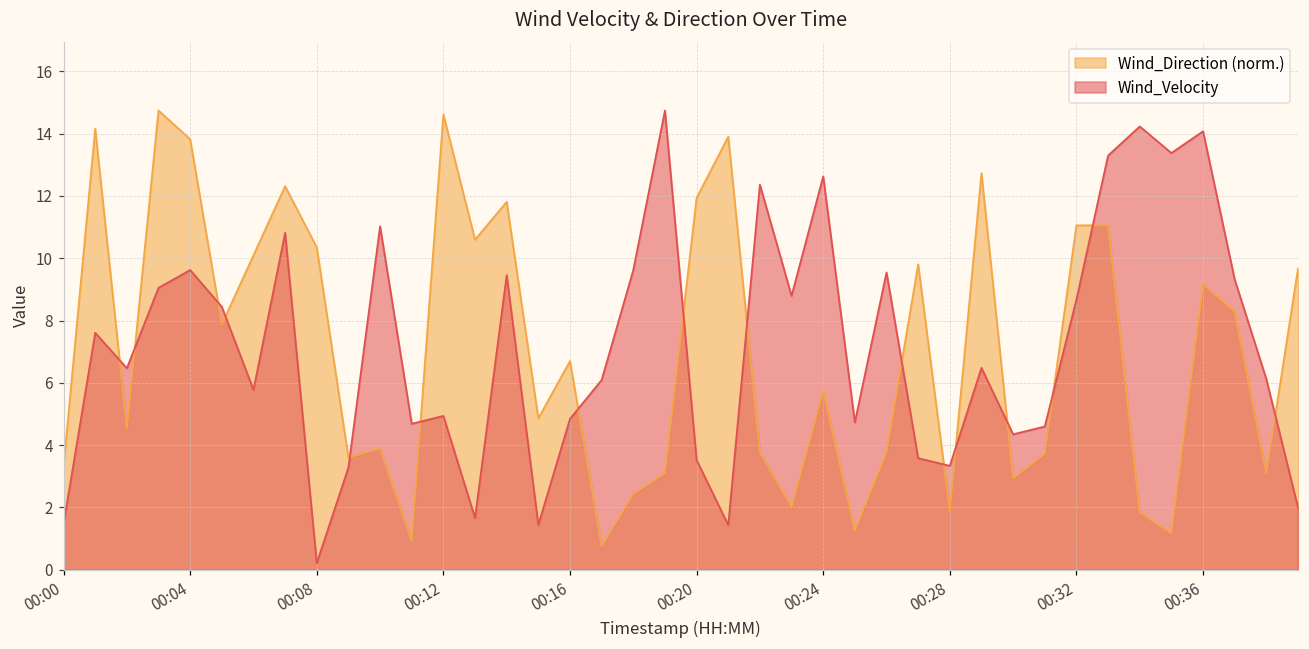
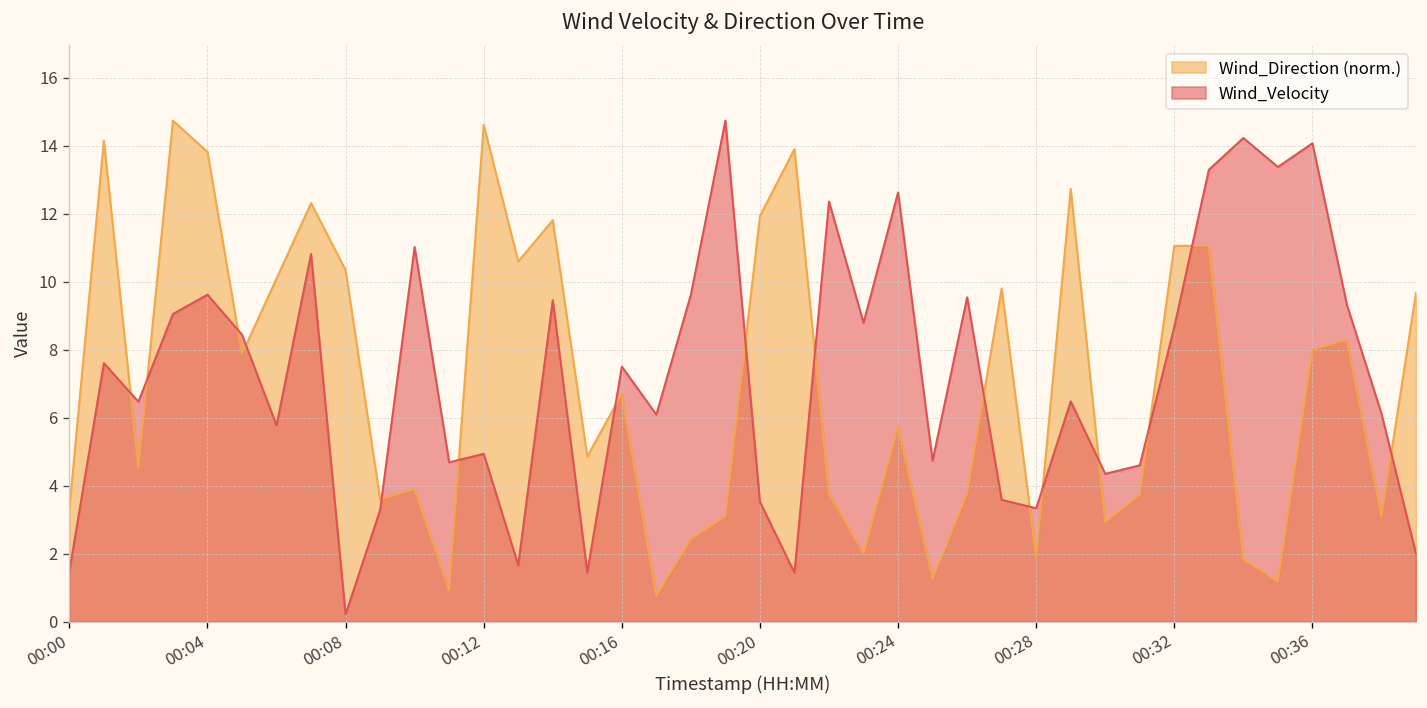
  {
    "Wind_Direction (norm.)": {
      "00:00": 3.3,
      "00:04": 13.8,
      "00:08": 10.3,
      "00:12": 14.6,
      "00:16": 6.7,
      "00:20": 11.9,
      "00:24": 5.7,
      "00:28": 1.9,
      "00:32": 11.1,
-     "00:36": 9.2
+     "00:36": 8.0
    },
    "Wind_Velocity": {
      "00:00": 1.5,
      "00:04": 9.6,
      "00:08": 0.2,
      "00:12": 4.9,
-     "00:16": 4.8,
+     "00:16": 7.5,
      "00:20": 3.5,
      "00:24": 12.6,
      "00:28": 3.3,
      "00:32": 8.7,
      "00:36": 14.1
    }
  }
